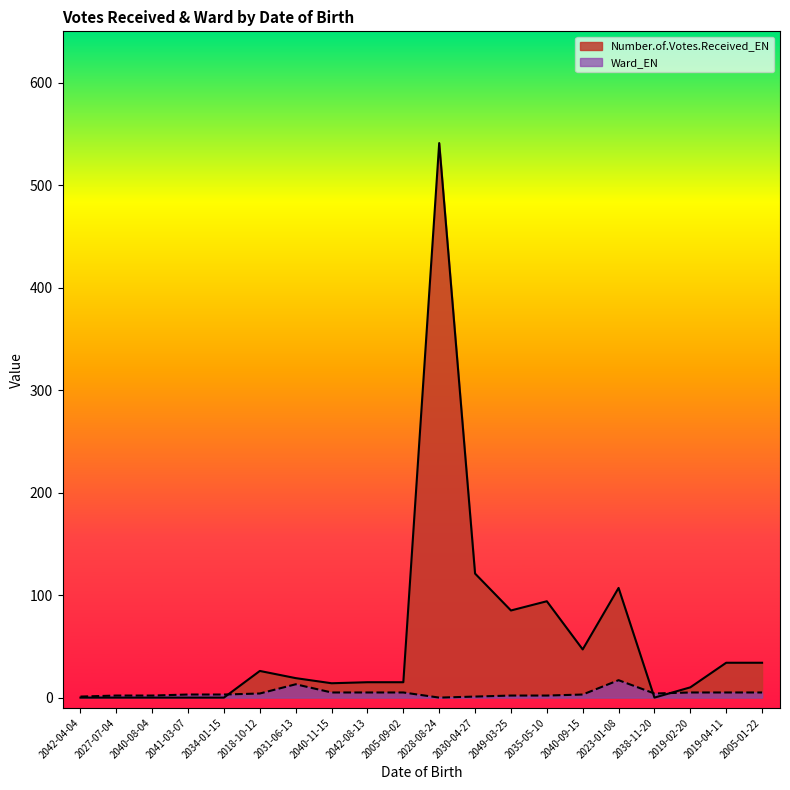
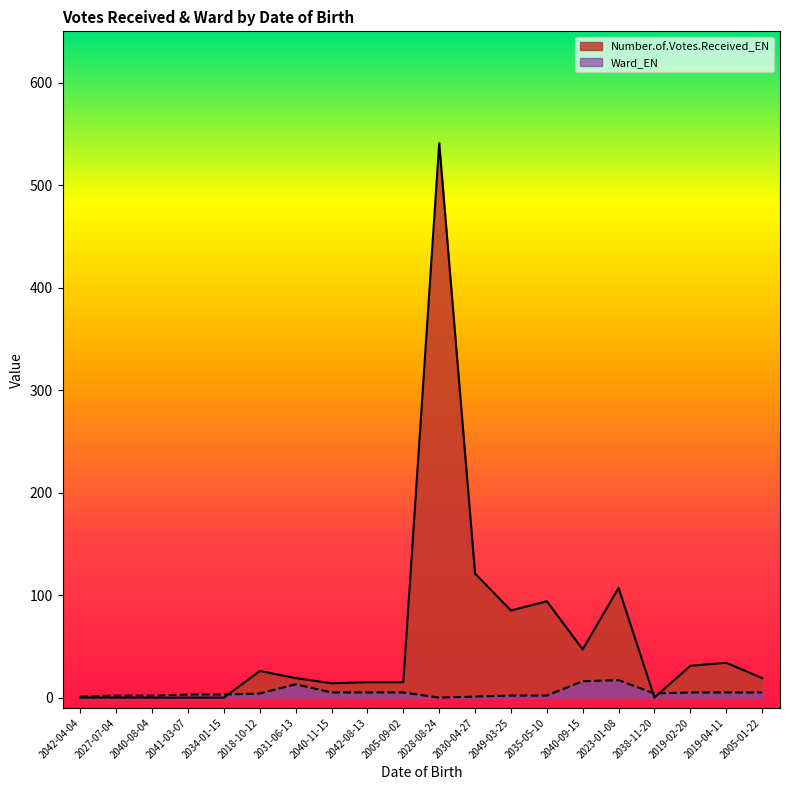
  {
    "Number.of.Votes.Received_EN": {
      "2041-03-07": 0,
      "2034-01-15": 0,
      "2018-10-12": 26,
      "2031-06-13": 19,
      "2040-11-15": 14,
      "2042-08-13": 15,
      "2005-09-02": 15,
      "2028-08-24": 541,
      "2030-04-27": 121,
      "2049-03-25": 85,
      "2035-05-10": 94,
      "2040-09-15": 47,
      "2023-01-08": 107,
      "2038-11-20": 0,
-     "2019-02-20": 10,
+     "2019-02-20": 31,
      "2019-04-11": 34,
-     "2005-01-22": 34
+     "2005-01-22": 19
    },
    "Ward_EN": {
      "2041-03-07": 3,
      "2034-01-15": 3,
      "2018-10-12": 4,
      "2031-06-13": 13,
      "2040-11-15": 5,
      "2042-08-13": 5,
      "2005-09-02": 5,
      "2028-08-24": 0,
      "2030-04-27": 1,
      "2049-03-25": 2,
      "2035-05-10": 2,
-     "2040-09-15": 3,
+     "2040-09-15": 16,
      "2023-01-08": 17,
      "2038-11-20": 4,
      "2019-02-20": 5,
      "2019-04-11": 5,
      "2005-01-22": 5
    }
  }
